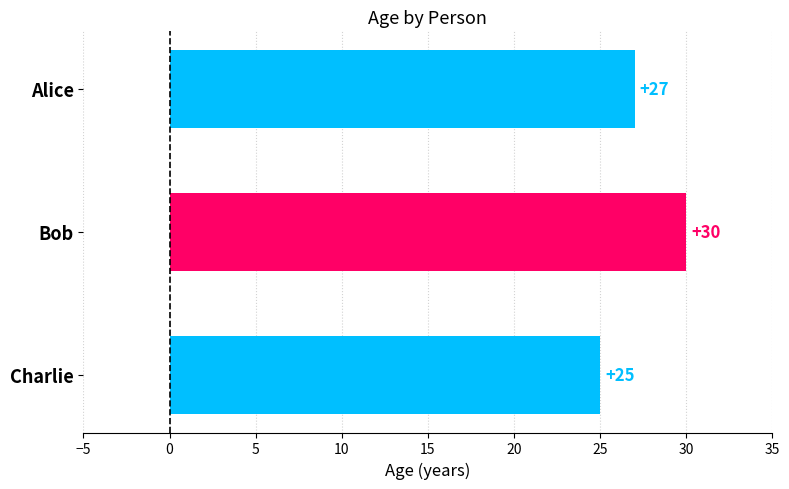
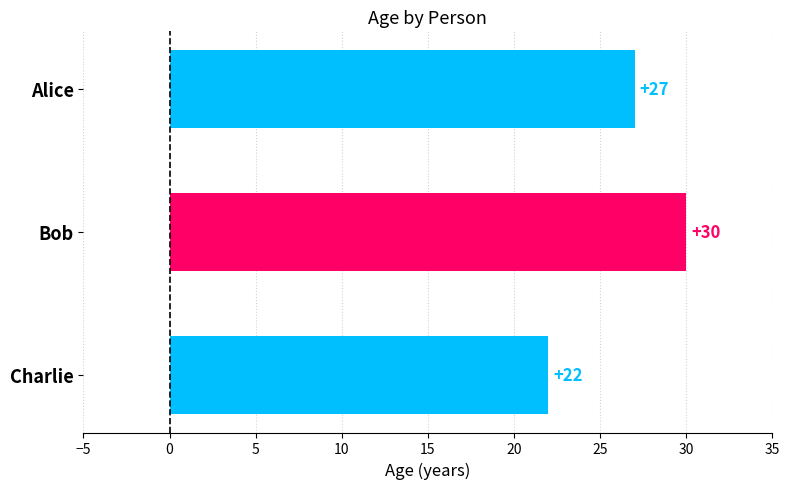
  {
    "Alice": "+27",
    "Bob": "+30",
-   "Charlie": "+25"
+   "Charlie": "+22"
  }
